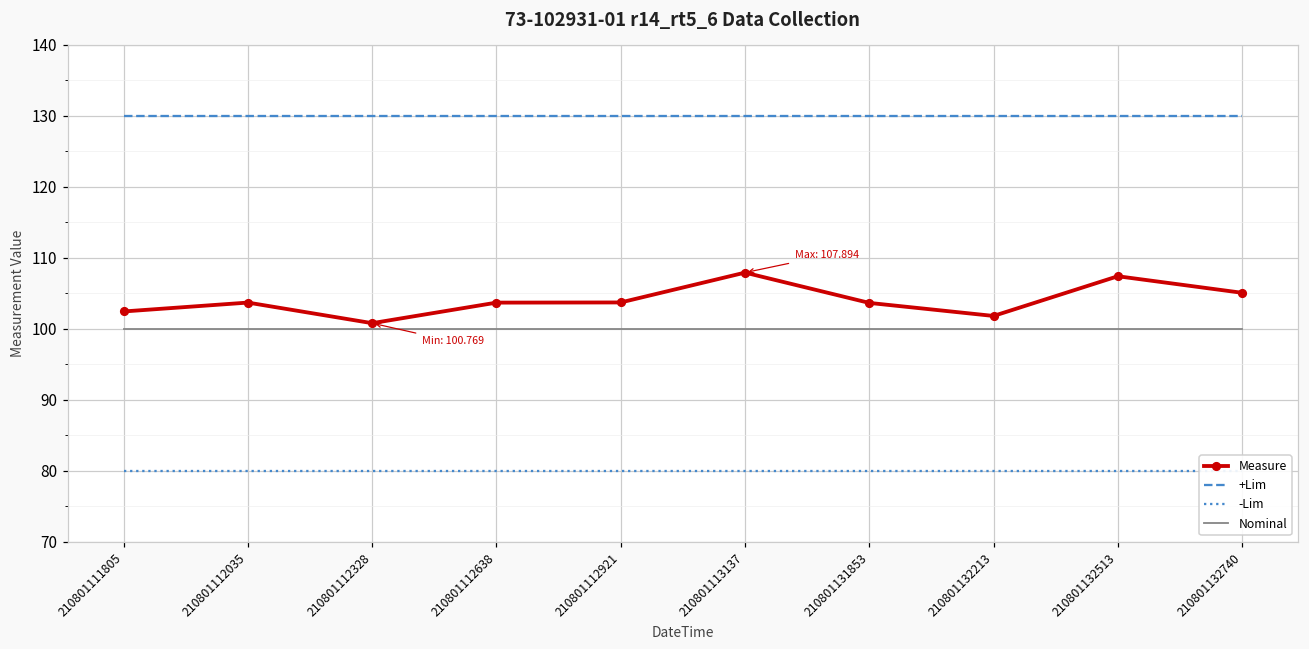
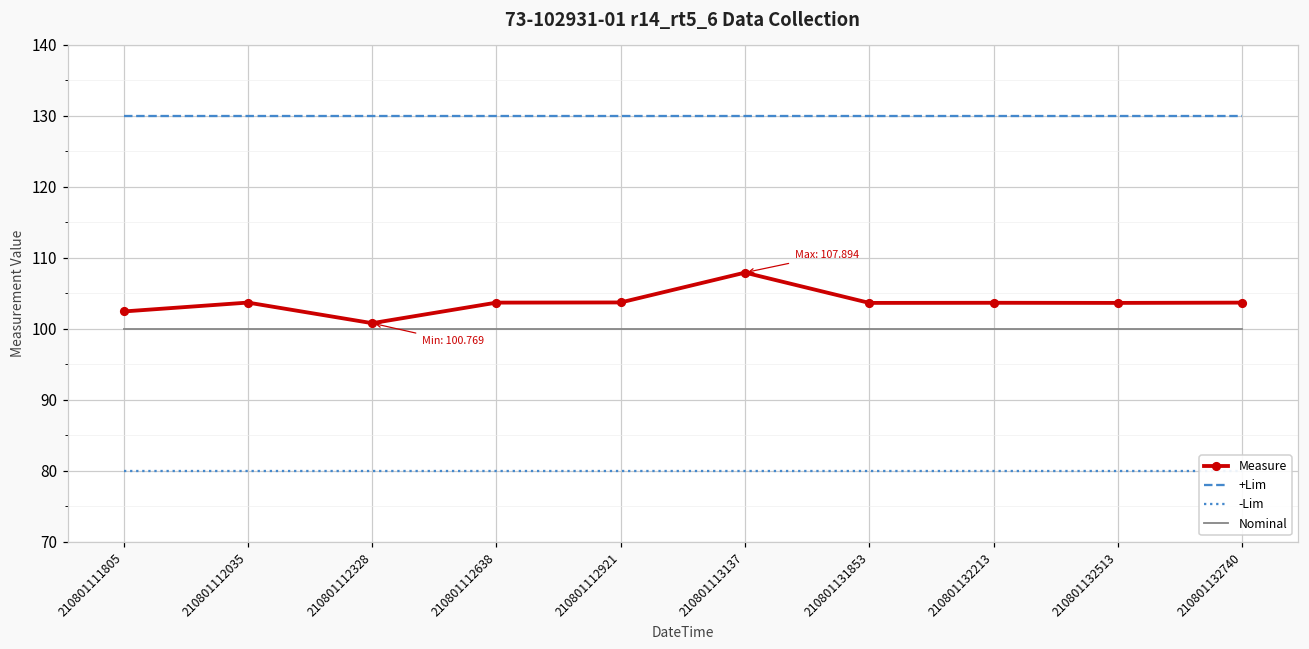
  {
    "Measure": {
      "210801111805": 102,
      "210801112035": 104,
      "210801112638": 104,
      "210801112921": 104,
      "210801131853": 104,
-     "210801132213": 102,
-     "210801132513": 107,
-     "210801132740": 105
+     "210801132213": 104,
+     "210801132513": 104,
+     "210801132740": 104
    },
    "Nominal": {
      "210801111805": 100,
      "210801112035": 100,
      "210801112638": 100,
      "210801112921": 100,
      "210801113137": 100,
      "210801131853": 100,
      "210801132213": 100,
      "210801132513": 100,
      "210801132740": 100
    }
  }
